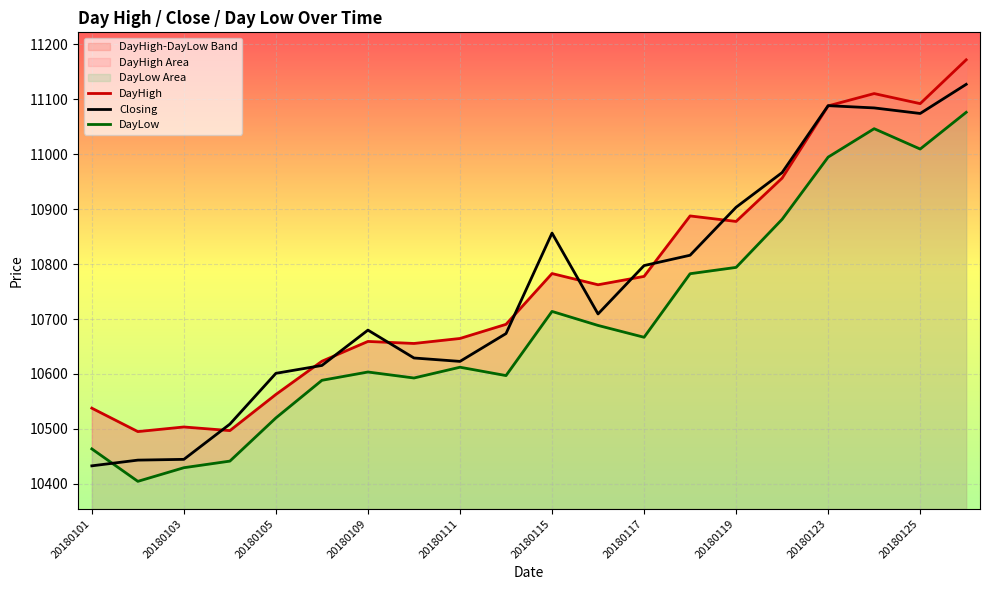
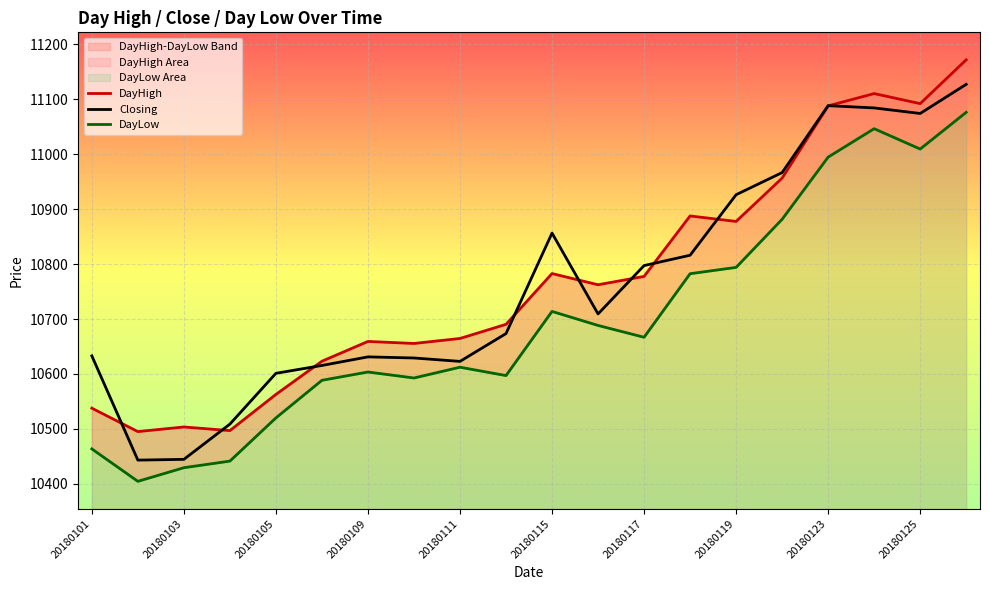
  {
    "Closing": {
-     "20180101": 10430,
+     "20180101": 10630,
      "20180103": 10440,
      "20180105": 10600,
-     "20180109": 10680,
+     "20180109": 10630,
      "20180111": 10620,
      "20180115": 10860,
      "20180117": 10800,
-     "20180119": 10900,
+     "20180119": 10930,
      "20180125": 11070
    }
  }
